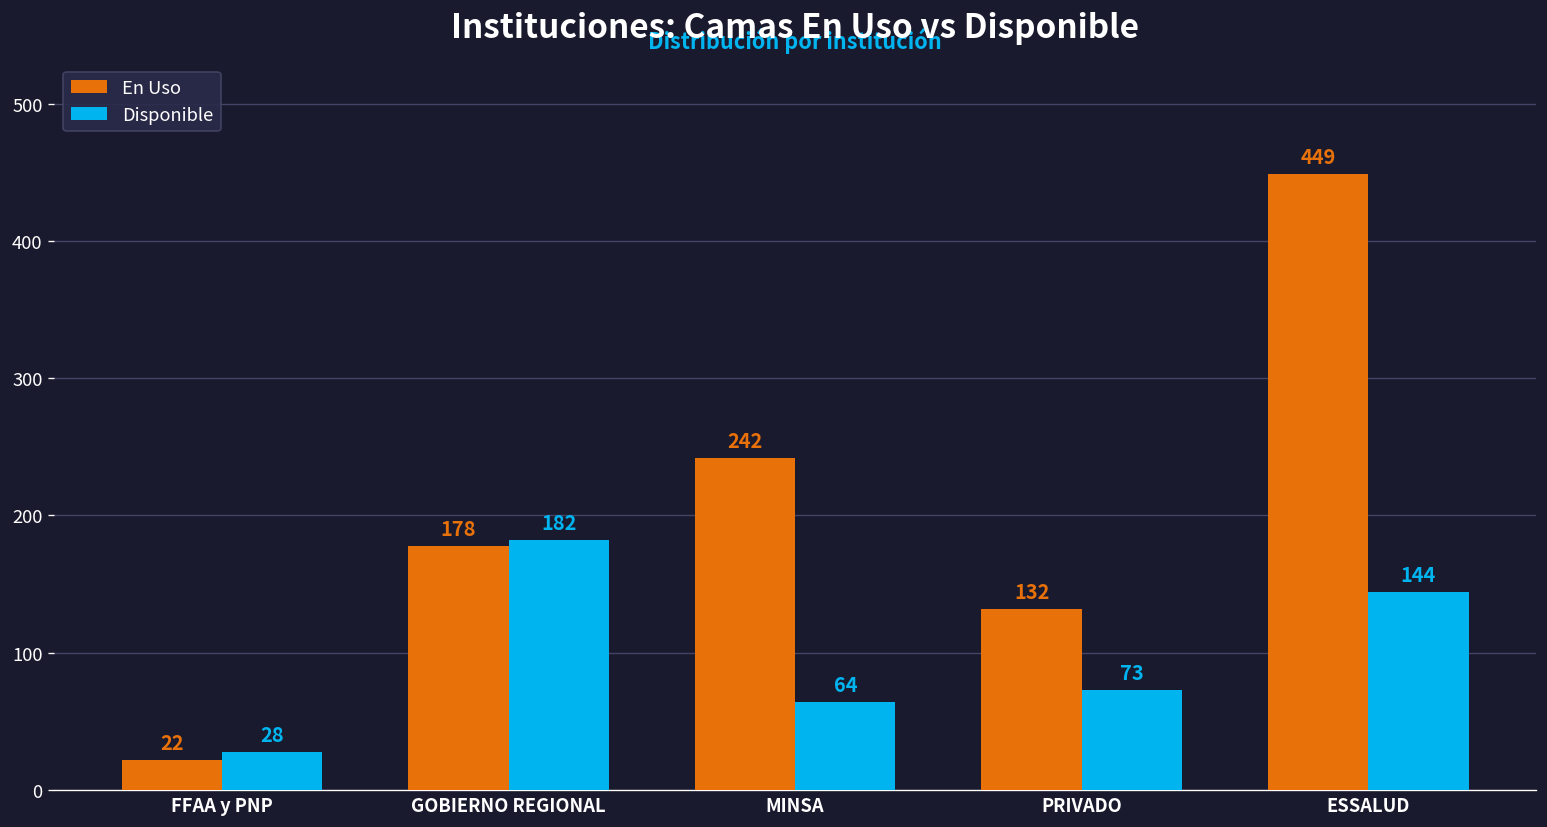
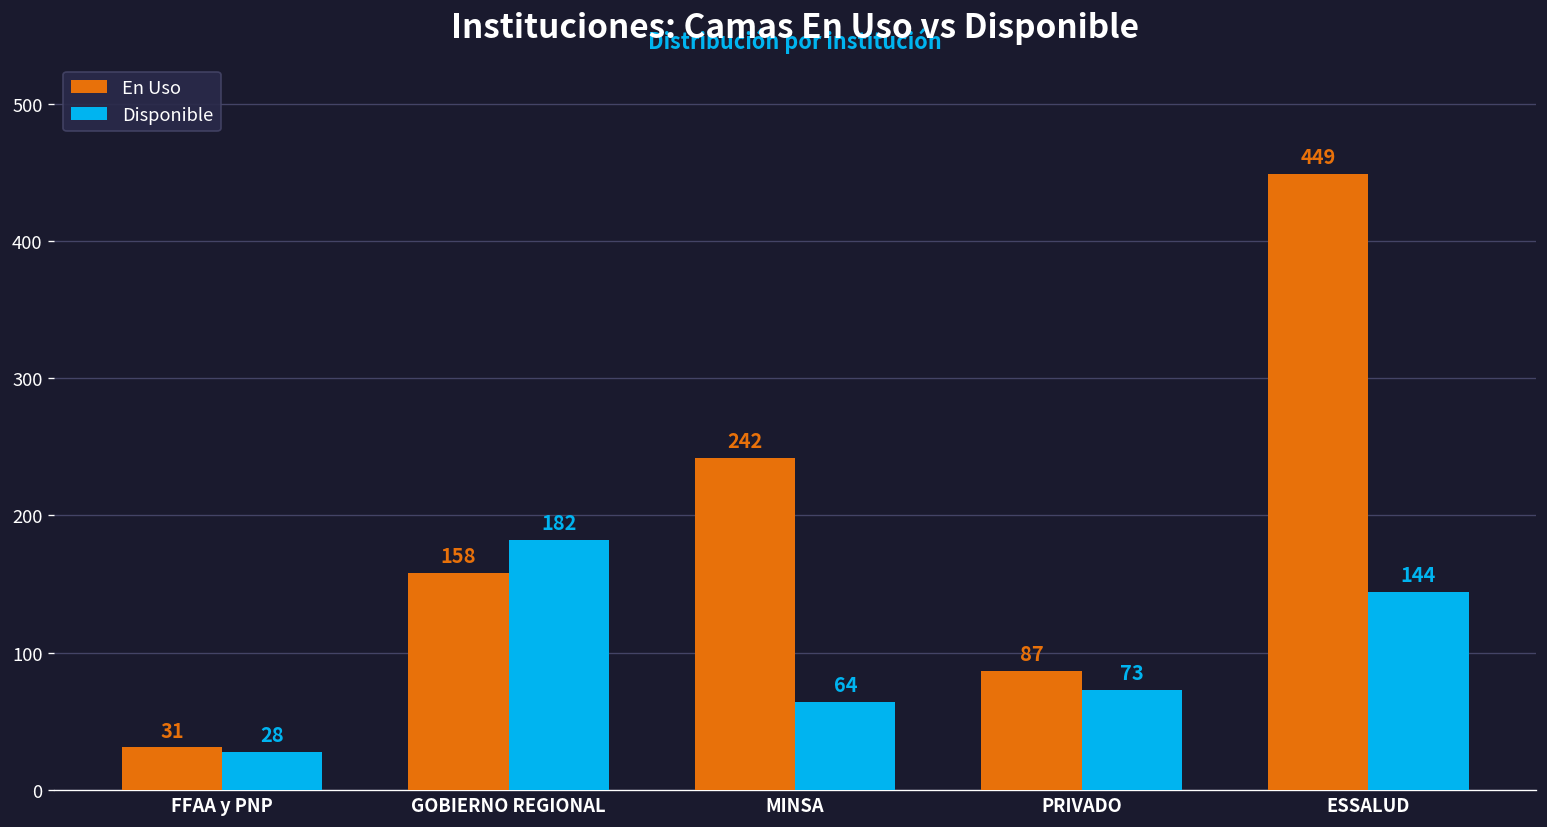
  {
    "En Uso": {
-     "FFAA y PNP": 22,
-     "GOBIERNO REGIONAL": 178,
+     "FFAA y PNP": 31,
+     "GOBIERNO REGIONAL": 158,
      "MINSA": 242,
-     "PRIVADO": 132,
+     "PRIVADO": 87,
      "ESSALUD": 449
    },
    "Disponible": {
      "FFAA y PNP": 28,
      "GOBIERNO REGIONAL": 182,
      "MINSA": 64,
      "PRIVADO": 73,
      "ESSALUD": 144
    }
  }
